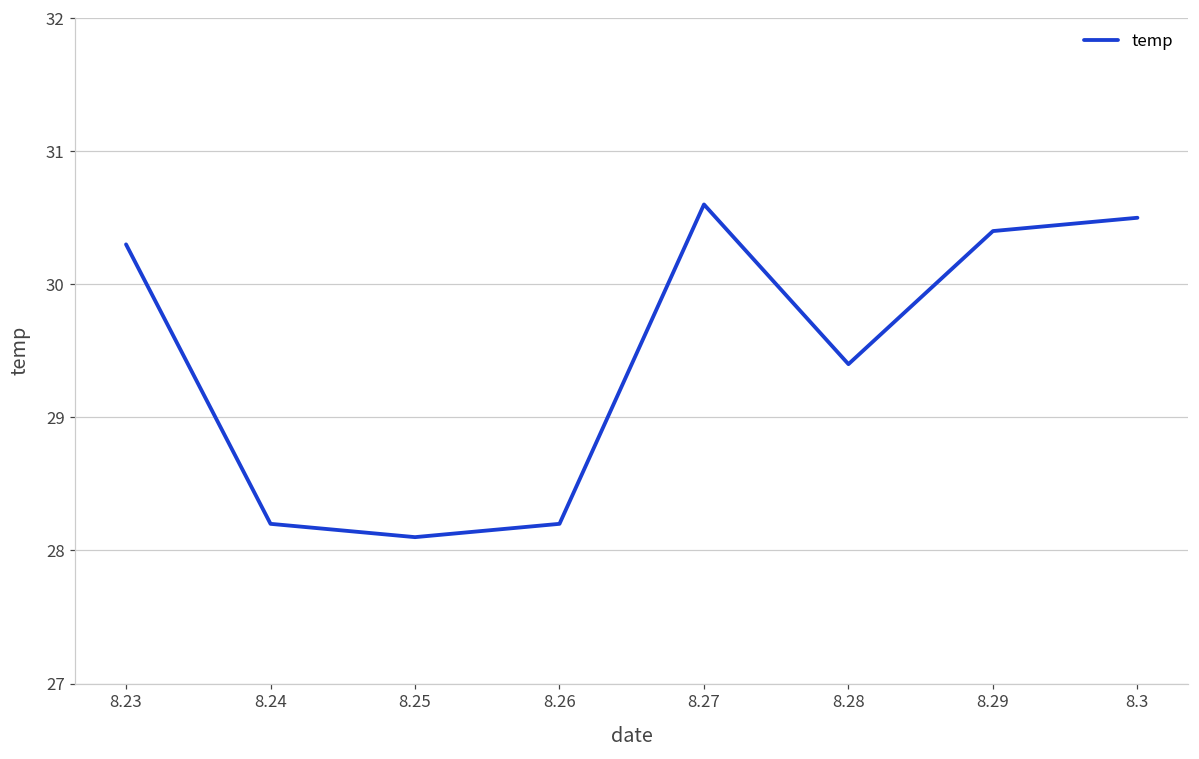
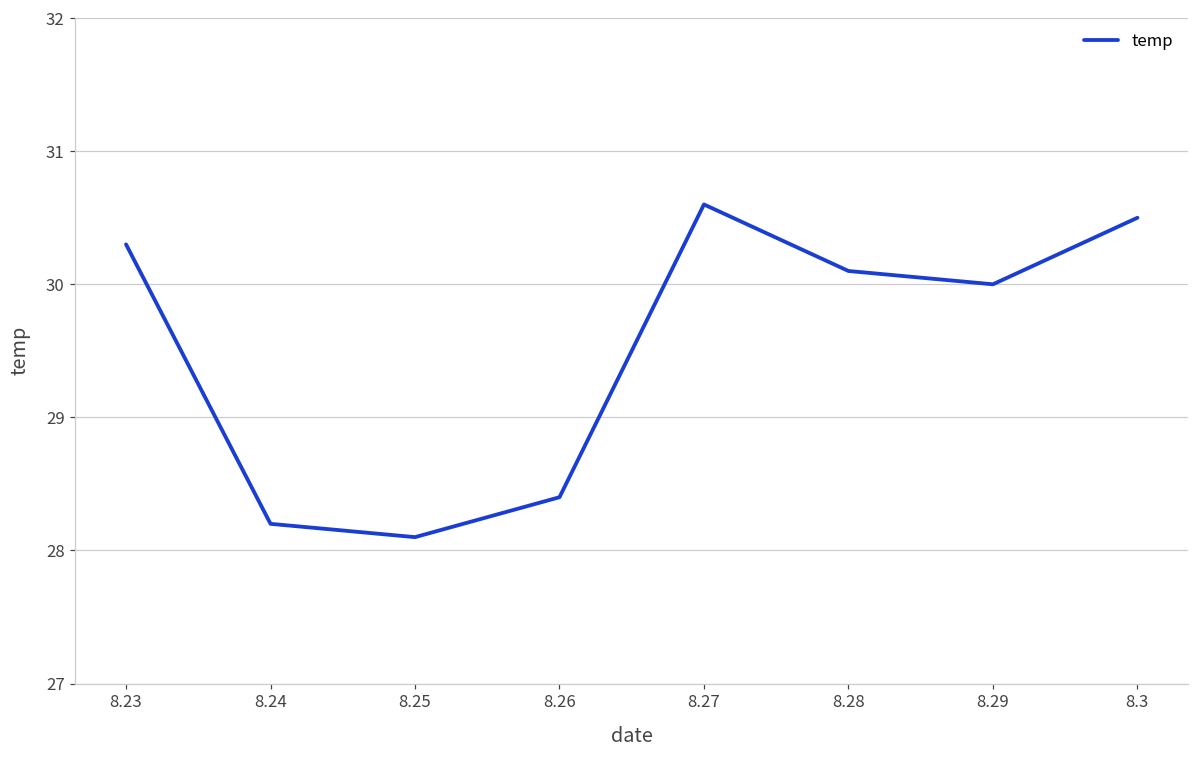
  {
    "8.23": 30.3,
    "8.24": 28.2,
    "8.25": 28.1,
-   "8.26": 28.2,
+   "8.26": 28.4,
    "8.27": 30.6,
-   "8.28": 29.4,
-   "8.29": 30.4,
+   "8.28": 30.1,
+   "8.29": 30.0,
    "8.3": 30.5
  }
